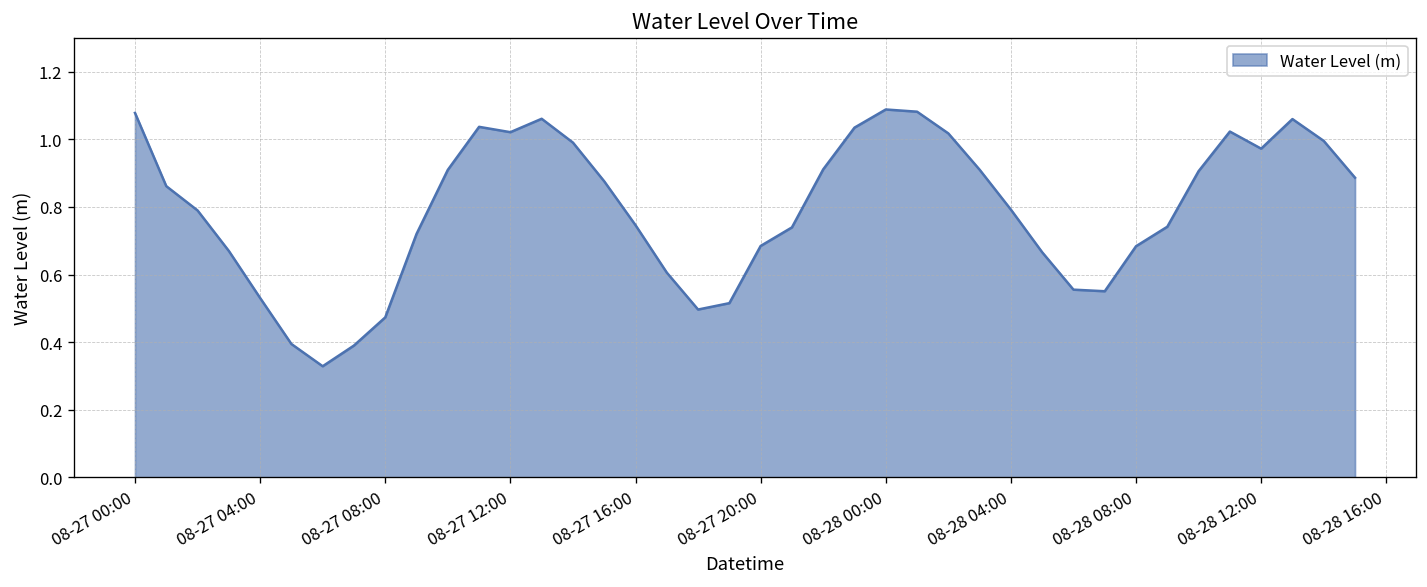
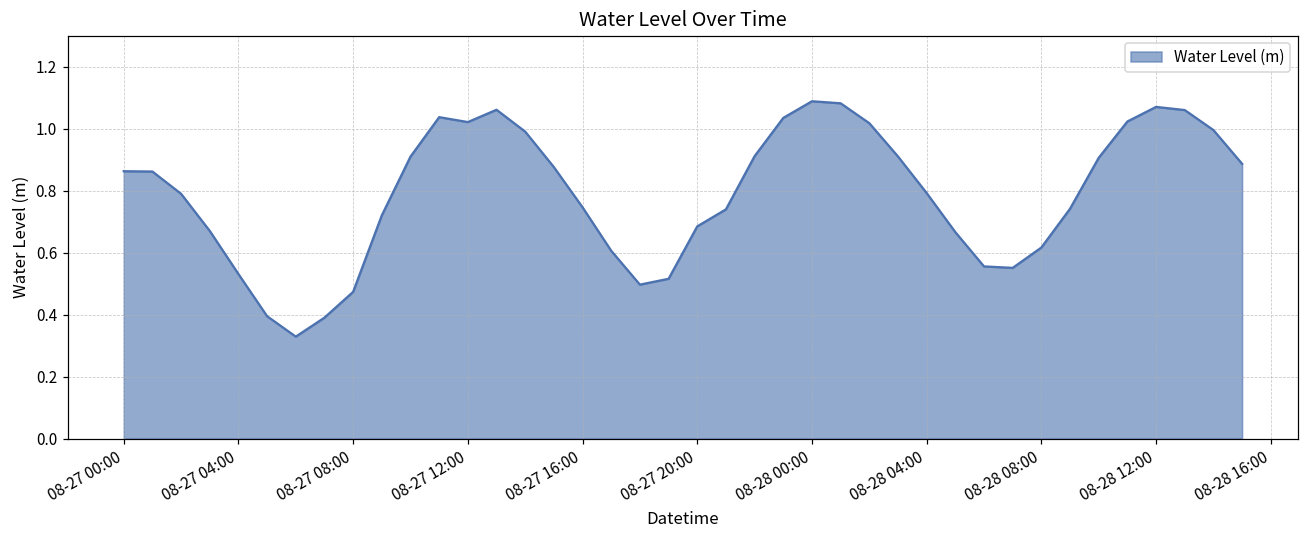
  {
-   "08-27 00:00": 1.08,
+   "08-27 00:00": 0.86,
    "08-27 04:00": 0.53,
    "08-27 08:00": 0.47,
    "08-27 12:00": 1.02,
    "08-27 16:00": 0.75,
    "08-27 20:00": 0.68,
    "08-28 00:00": 1.09,
    "08-28 04:00": 0.79,
-   "08-28 08:00": 0.68,
-   "08-28 12:00": 0.97
+   "08-28 08:00": 0.62,
+   "08-28 12:00": 1.07
  }
